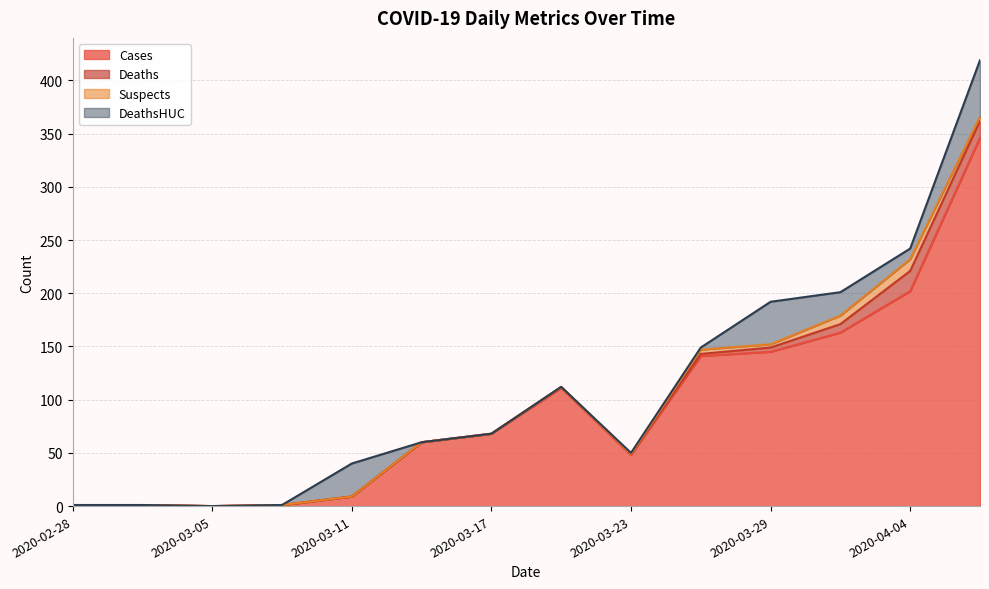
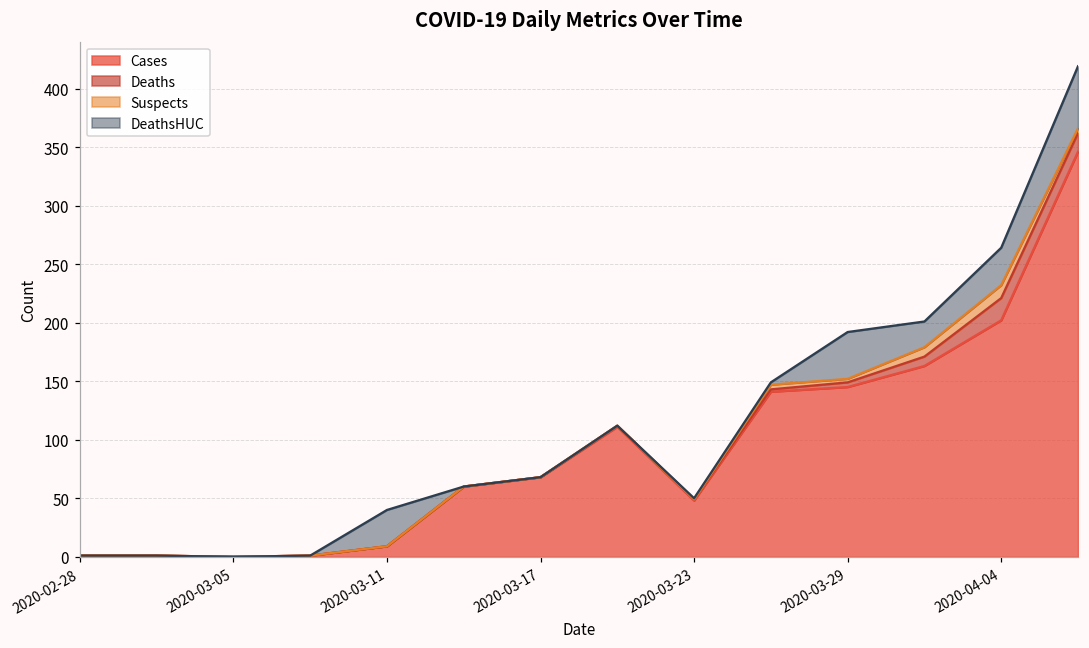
  {
    "DeathsHUC": {
      "2020-03-11": 31,
      "2020-03-29": 40,
-     "2020-04-04": 10
+     "2020-04-04": 32
    }
  }
